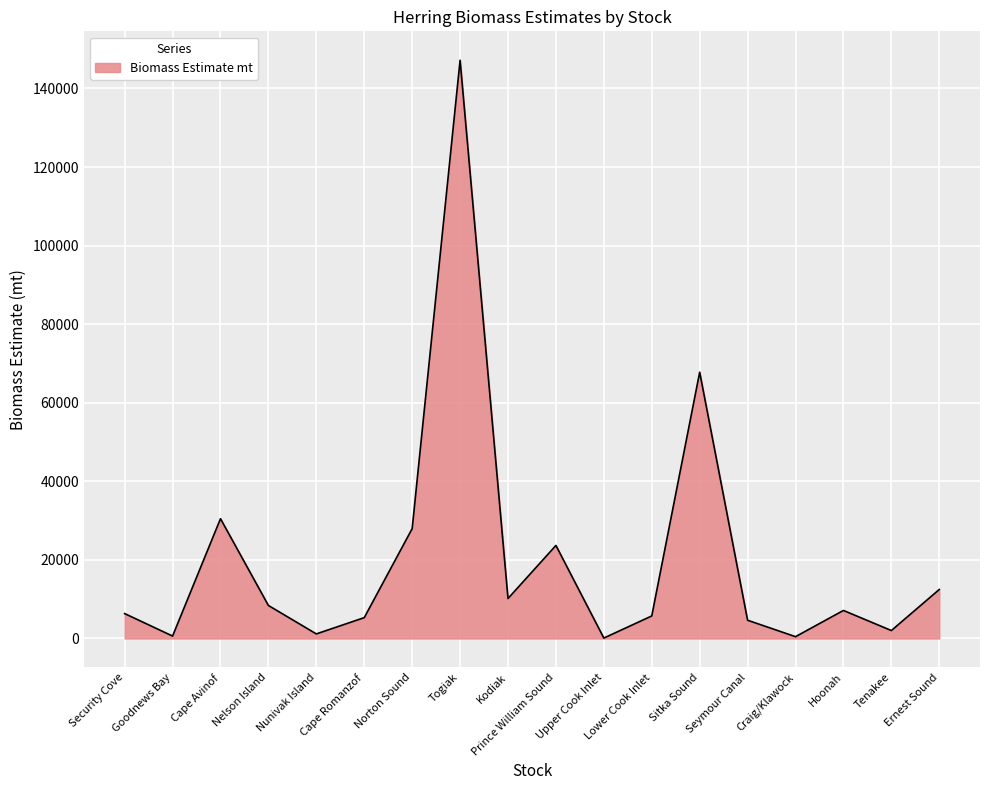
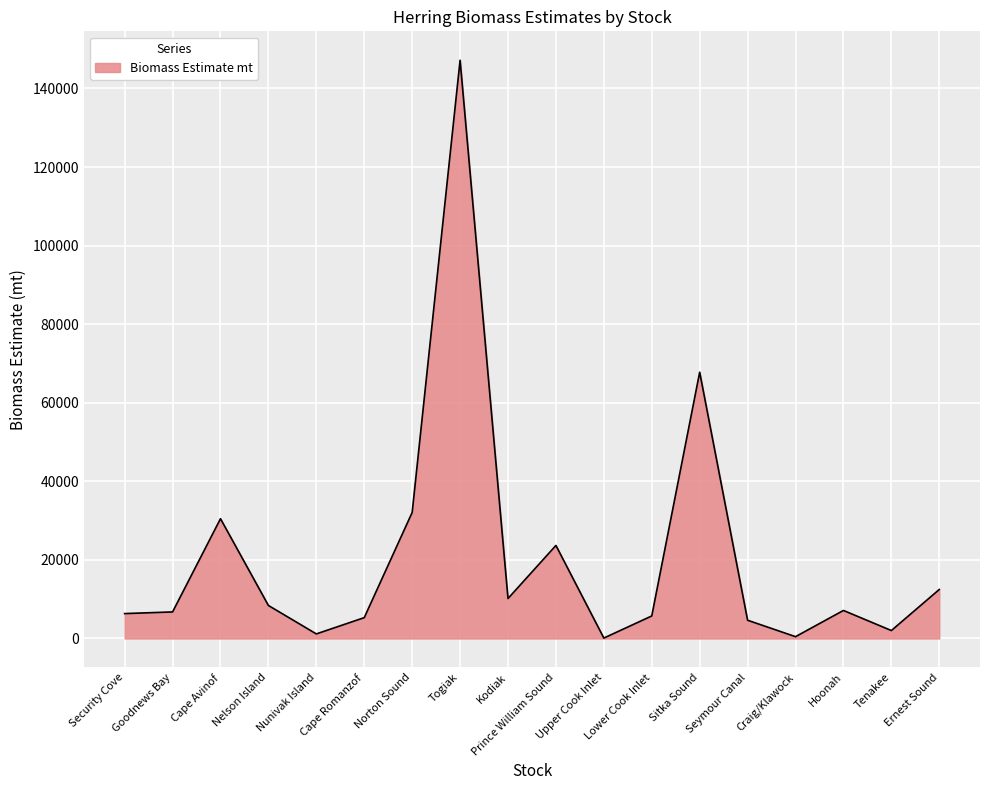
  {
    "Security Cove": 6000,
-   "Goodnews Bay": 1000,
+   "Goodnews Bay": 7000,
    "Cape Avinof": 30000,
    "Nelson Island": 8000,
    "Nunivak Island": 1000,
    "Cape Romanzof": 5000,
-   "Norton Sound": 28000,
+   "Norton Sound": 32000,
    "Togiak": 147000,
    "Kodiak": 10000,
    "Prince William Sound": 24000,
    "Upper Cook Inlet": 0,
    "Lower Cook Inlet": 6000,
    "Sitka Sound": 68000,
    "Seymour Canal": 5000,
    "Craig/Klawock": 0,
    "Hoonah": 7000,
    "Tenakee": 2000,
    "Ernest Sound": 12000
  }
